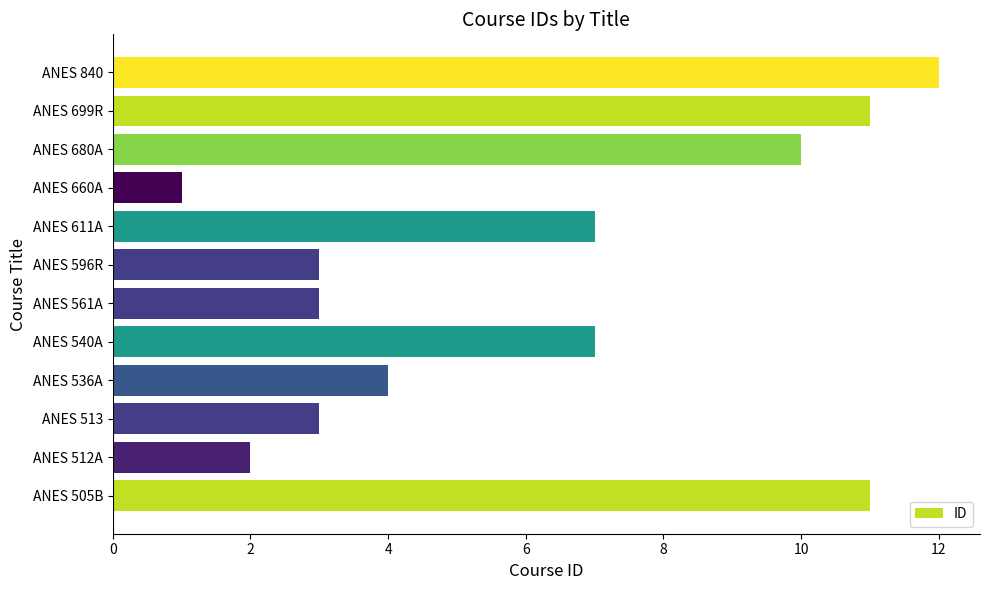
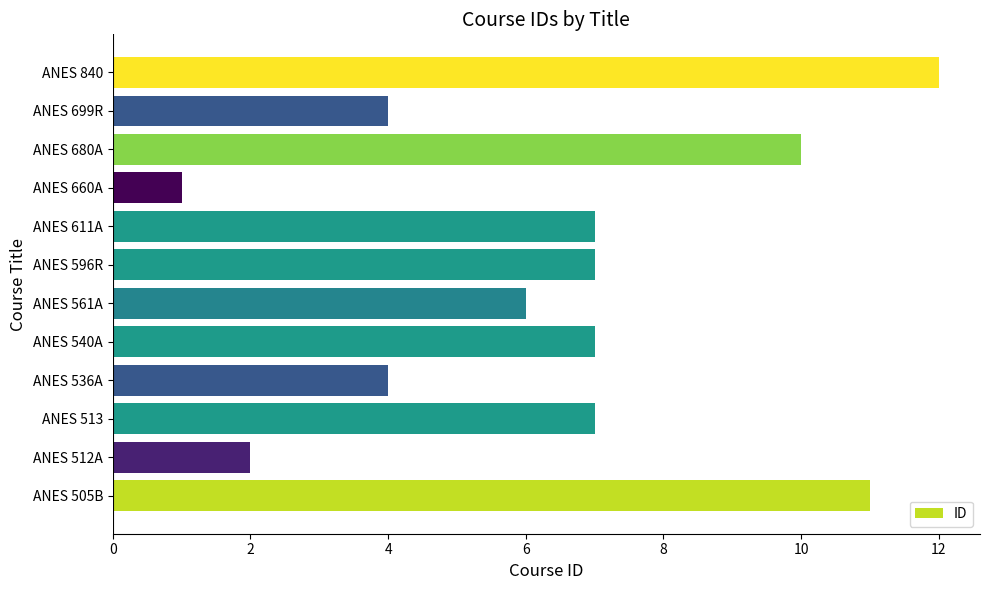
  {
    "ANES 840": 12,
-   "ANES 699R": 11,
+   "ANES 699R": 4,
    "ANES 680A": 10,
    "ANES 660A": 1,
    "ANES 611A": 7,
-   "ANES 596R": 3,
-   "ANES 561A": 3,
+   "ANES 596R": 7,
+   "ANES 561A": 6,
    "ANES 540A": 7,
    "ANES 536A": 4,
-   "ANES 513": 3,
+   "ANES 513": 7,
    "ANES 512A": 2,
    "ANES 505B": 11
  }
